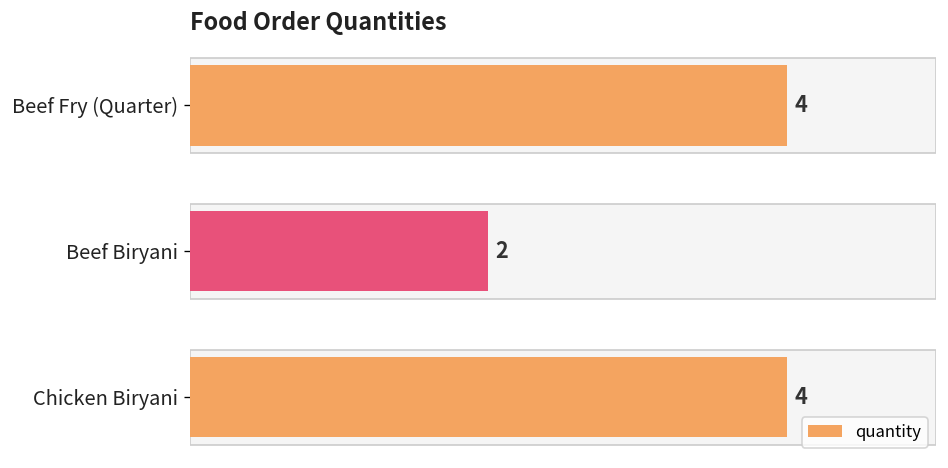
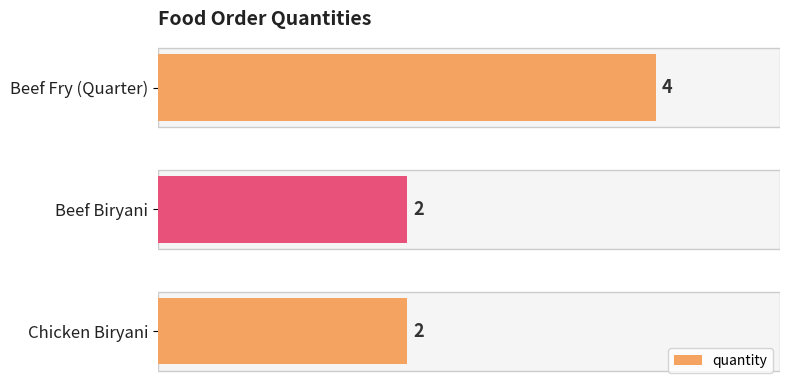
  {
    "Beef Fry (Quarter)": 4,
    "Beef Biryani": 2,
-   "Chicken Biryani": 4
+   "Chicken Biryani": 2
  }
